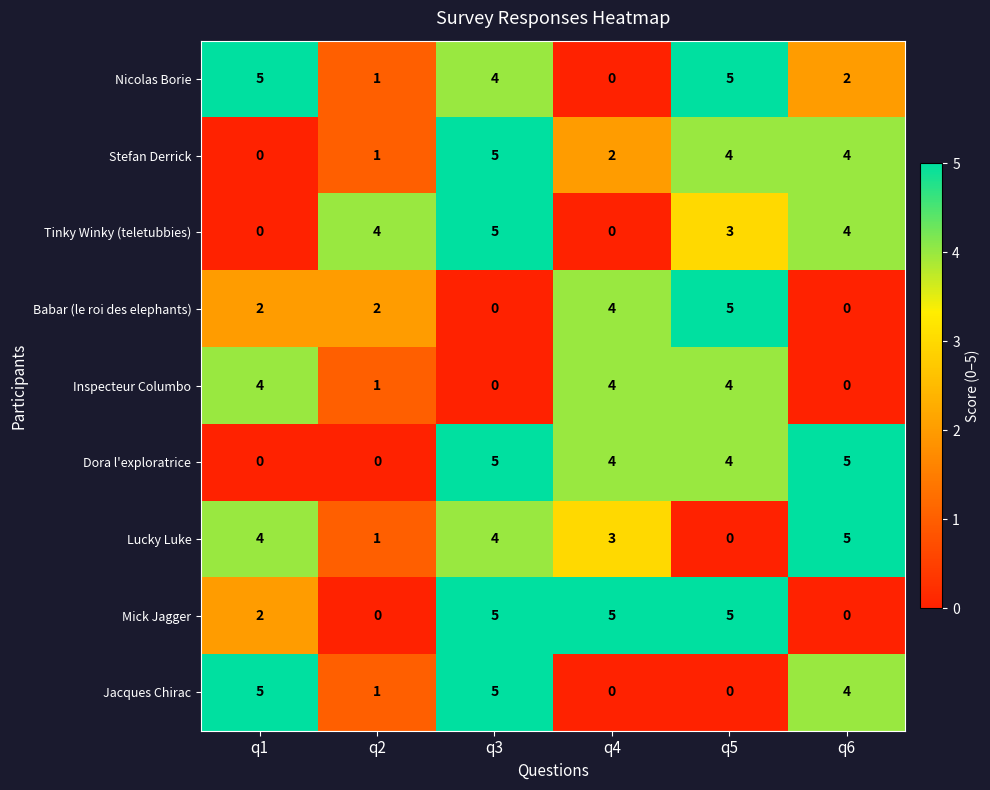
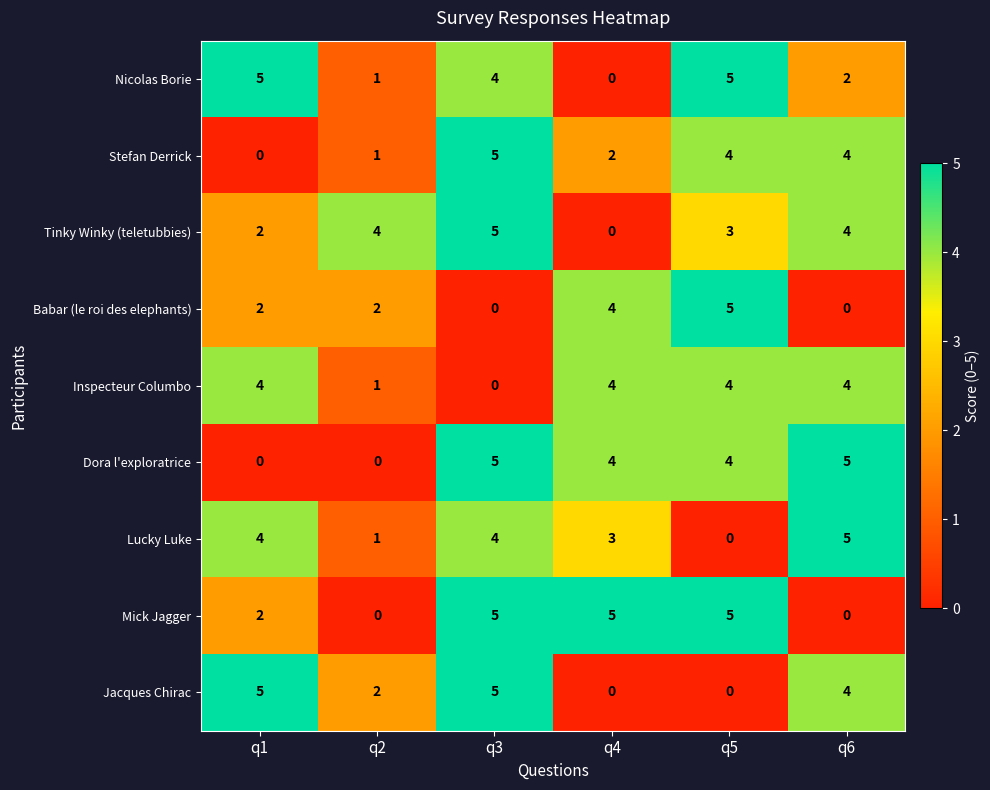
  {
    "Nicolas Borie": {
      "q1": 5,
      "q2": 1,
      "q3": 4,
      "q4": 0,
      "q5": 5,
      "q6": 2
    },
    "Stefan Derrick": {
      "q1": 0,
      "q2": 1,
      "q3": 5,
      "q4": 2,
      "q5": 4,
      "q6": 4
    },
    "Tinky Winky (teletubbies)": {
-     "q1": 0,
+     "q1": 2,
      "q2": 4,
      "q3": 5,
      "q4": 0,
      "q5": 3,
      "q6": 4
    },
    "Babar (le roi des elephants)": {
      "q1": 2,
      "q2": 2,
      "q3": 0,
      "q4": 4,
      "q5": 5,
      "q6": 0
    },
    "Inspecteur Columbo": {
      "q1": 4,
      "q2": 1,
      "q3": 0,
      "q4": 4,
      "q5": 4,
-     "q6": 0
+     "q6": 4
    },
    "Dora l'exploratrice": {
      "q1": 0,
      "q2": 0,
      "q3": 5,
      "q4": 4,
      "q5": 4,
      "q6": 5
    },
    "Lucky Luke": {
      "q1": 4,
      "q2": 1,
      "q3": 4,
      "q4": 3,
      "q5": 0,
      "q6": 5
    },
    "Mick Jagger": {
      "q1": 2,
      "q2": 0,
      "q3": 5,
      "q4": 5,
      "q5": 5,
      "q6": 0
    },
    "Jacques Chirac": {
      "q1": 5,
-     "q2": 1,
+     "q2": 2,
      "q3": 5,
      "q4": 0,
      "q5": 0,
      "q6": 4
    }
  }
